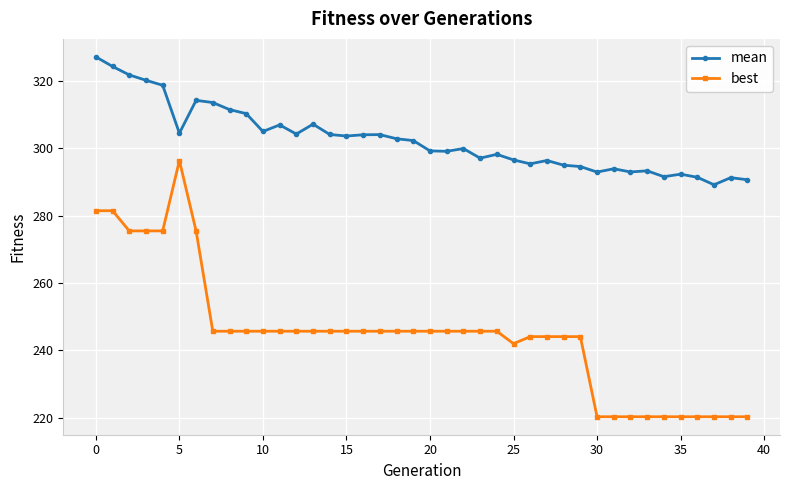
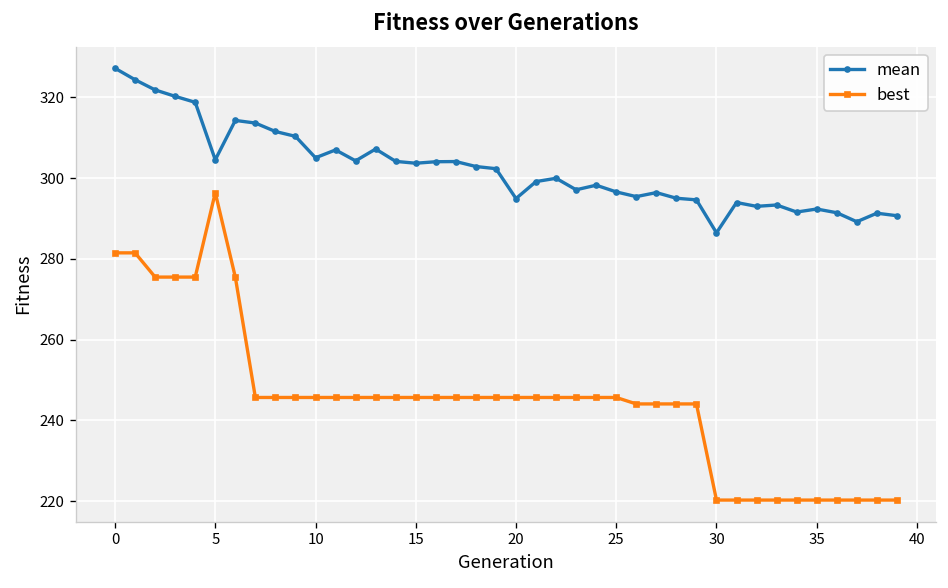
  {
    "mean": {
      "0": 327,
      "5": 305,
      "10": 305,
      "15": 304,
-     "20": 299,
+     "20": 295,
      "25": 297,
-     "30": 293,
+     "30": 286,
      "35": 292
    },
    "best": {
      "0": 282,
      "5": 296,
      "10": 246,
      "15": 246,
      "20": 246,
-     "25": 242,
+     "25": 246,
      "30": 220,
      "35": 220
    }
  }
